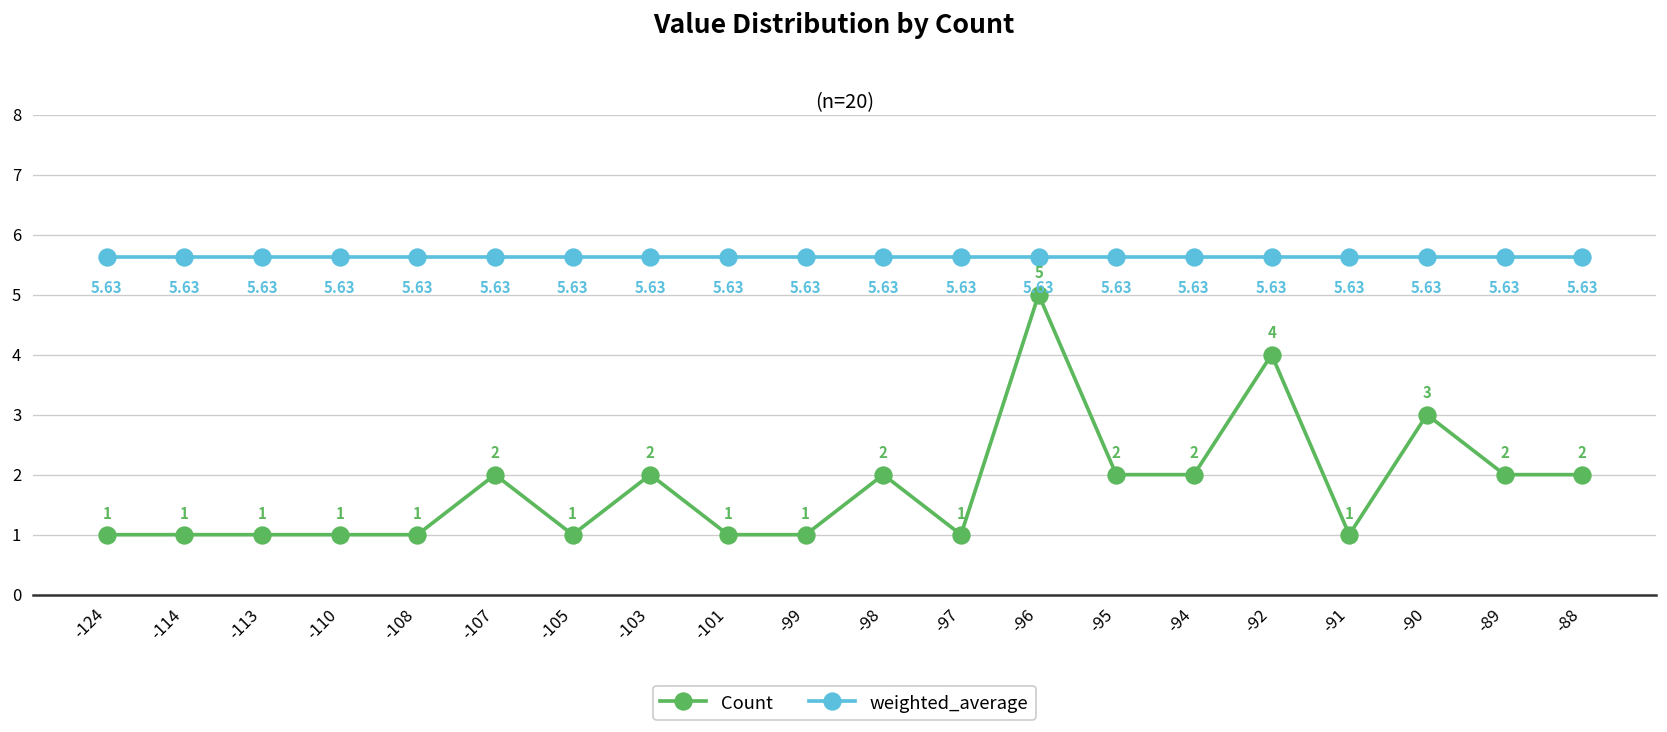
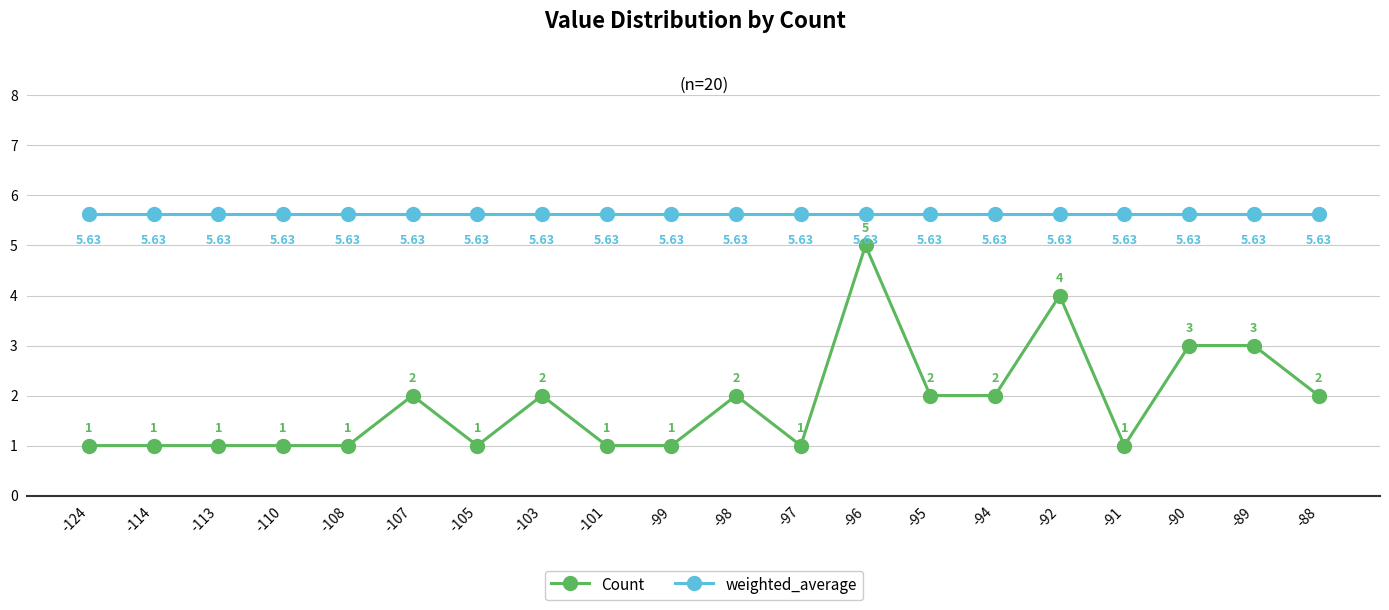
  {
    "Count": {
      "-124": 1,
      "-114": 1,
      "-113": 1,
      "-110": 1,
      "-108": 1,
      "-107": 2,
      "-105": 1,
      "-103": 2,
      "-101": 1,
      "-99": 1,
      "-98": 2,
      "-97": 1,
      "-96": 5,
      "-95": 2,
      "-94": 2,
      "-92": 4,
      "-91": 1,
      "-90": 3,
-     "-89": 2,
+     "-89": 3,
      "-88": 2
    },
    "weighted_average": {
      "-124": 5.63,
      "-114": 5.63,
      "-113": 5.63,
      "-110": 5.63,
      "-108": 5.63,
      "-107": 5.63,
      "-105": 5.63,
      "-103": 5.63,
      "-101": 5.63,
      "-99": 5.63,
      "-98": 5.63,
      "-97": 5.63,
      "-95": 5.63,
      "-94": 5.63,
      "-92": 5.63,
      "-91": 5.63,
      "-90": 5.63,
      "-89": 5.63,
      "-88": 5.63
    }
  }
